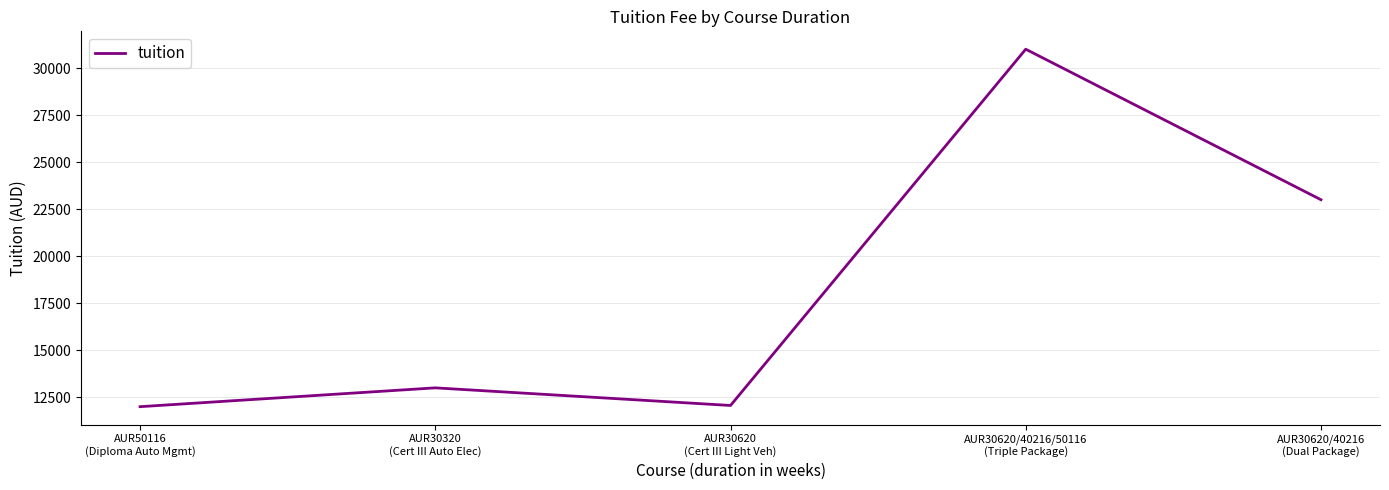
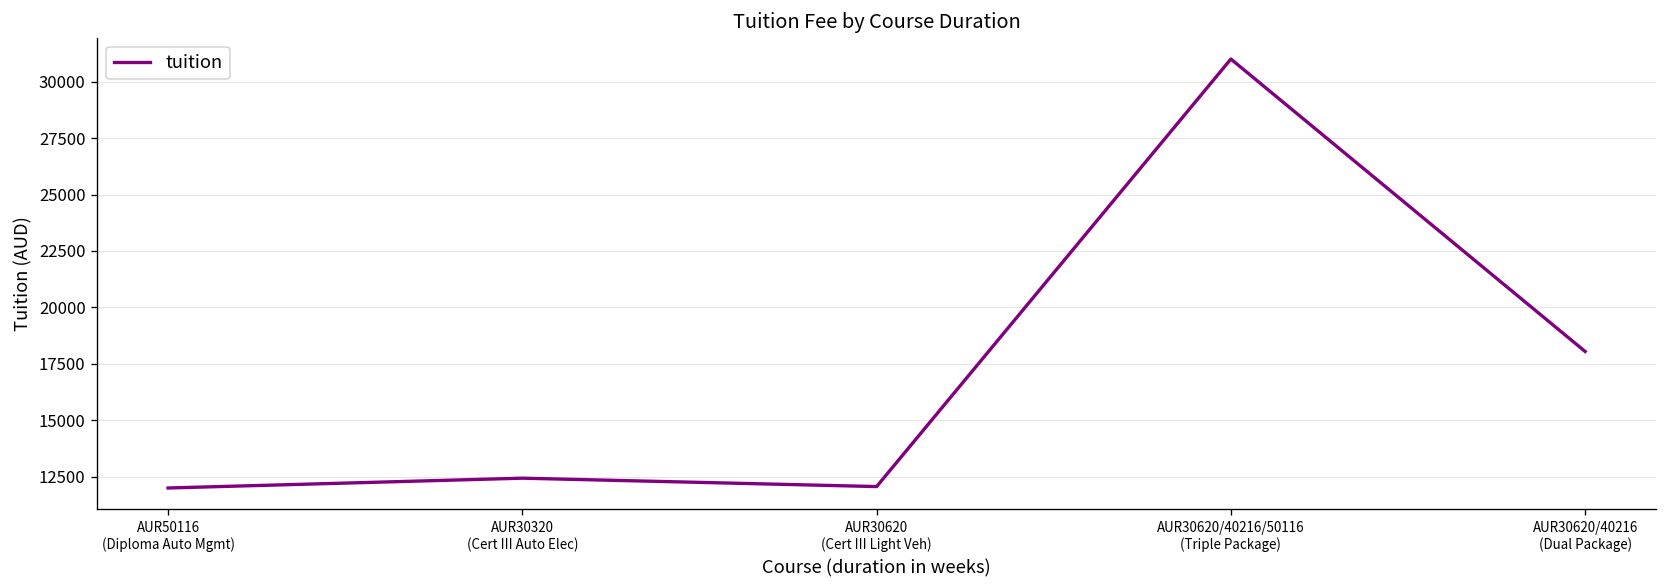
  {
    "AUR50116 (Diploma Auto Mgmt)": 12000,
-   "AUR30320 (Cert III Auto Elec)": 13000,
+   "AUR30320 (Cert III Auto Elec)": 12400,
    "AUR30620 (Cert III Light Veh)": 12100,
    "AUR30620/40216/50116 (Triple Package)": 31000,
-   "AUR30620/40216 (Dual Package)": 23000
+   "AUR30620/40216 (Dual Package)": 18000
  }
